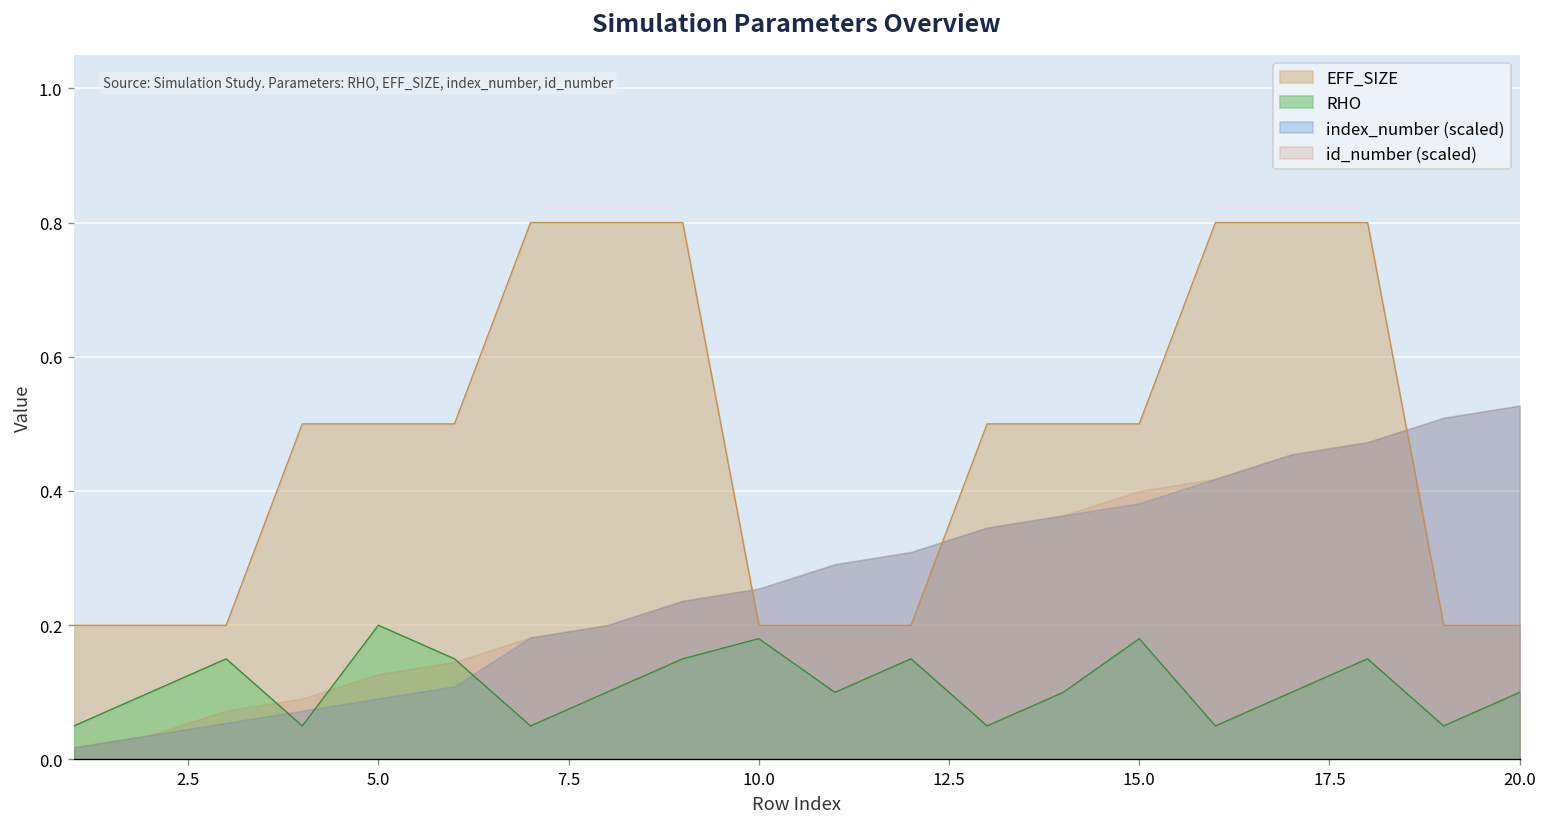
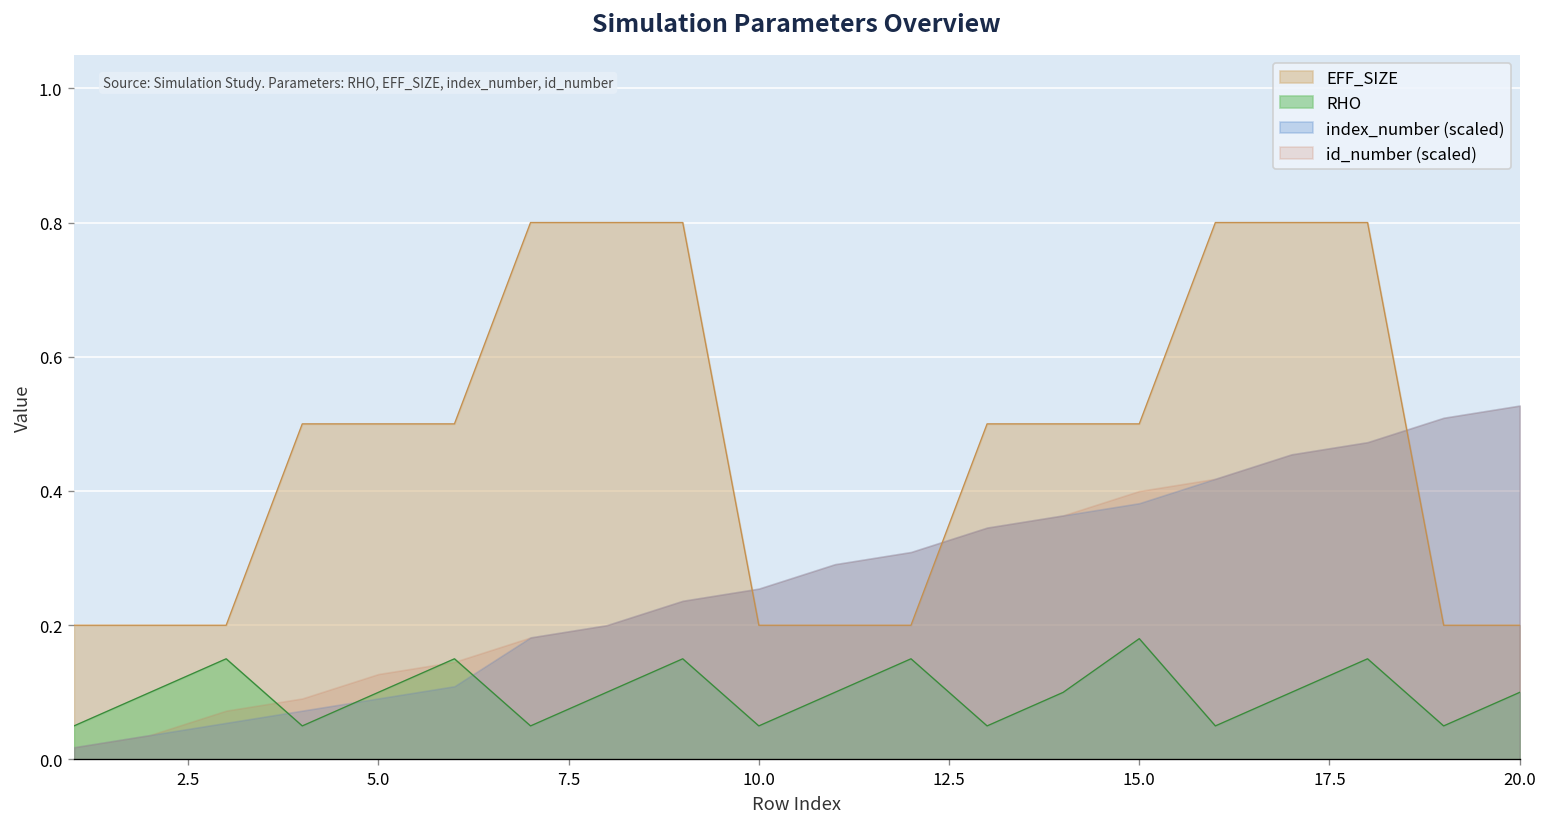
  {
    "RHO": {
-     "5.0": 0.2,
-     "10.0": 0.18,
+     "5.0": 0.1,
+     "10.0": 0.05,
      "15.0": 0.18,
      "20.0": 0.10
    },
    "index_number (scaled)": {
      "5.0": 0.09,
      "15.0": 0.38
    }
  }
